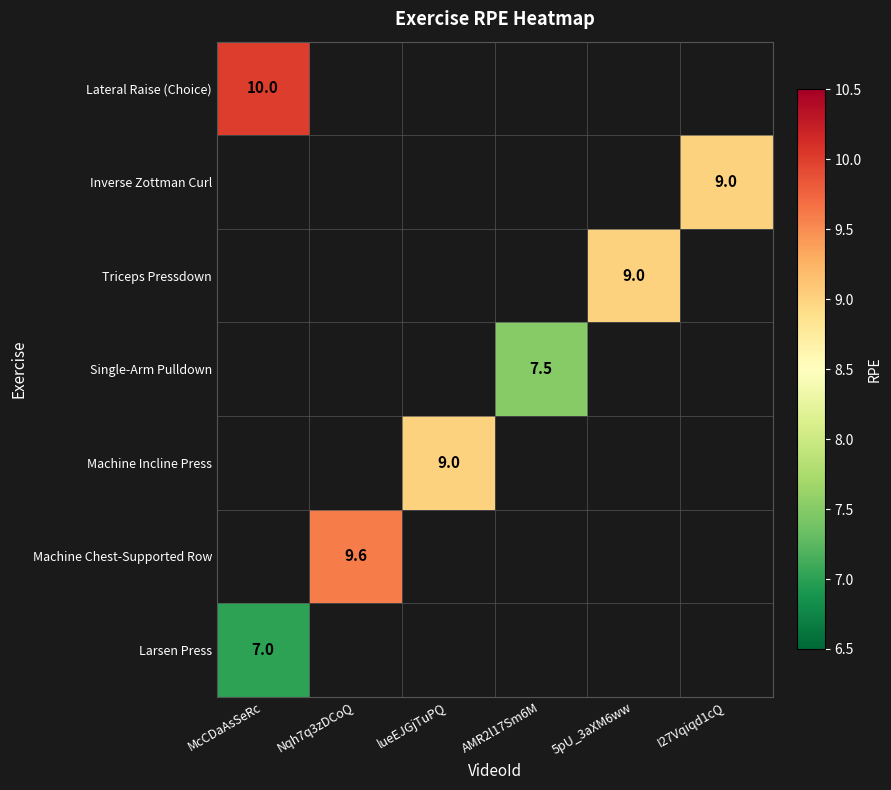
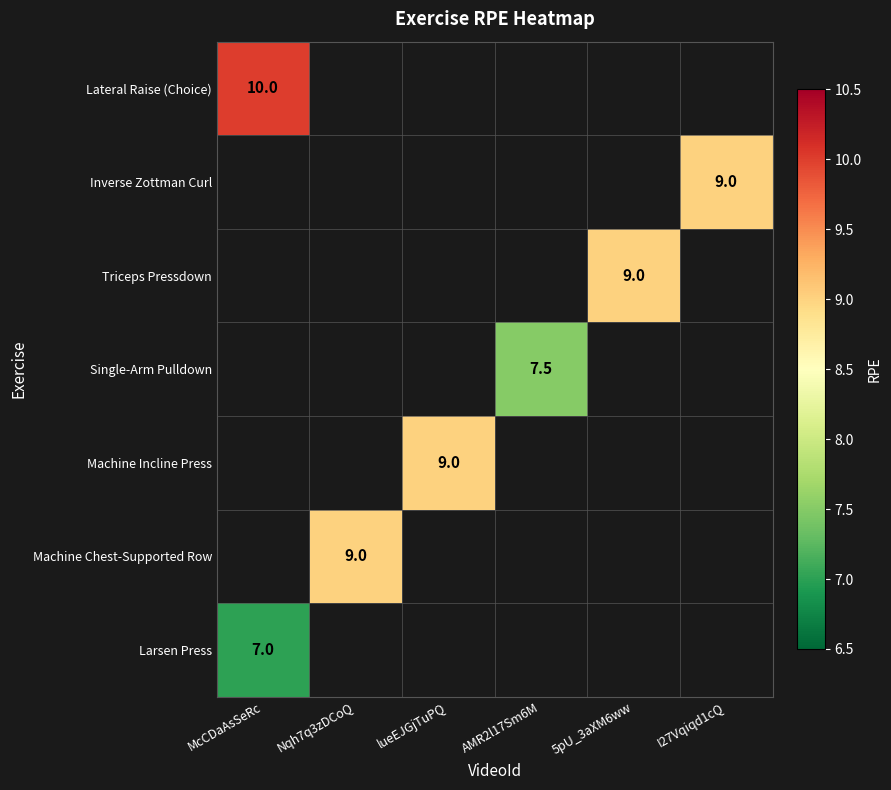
  {
    "Lateral Raise (Choice)": {
      "McCDaAsSeRc": 10.0
    },
    "Inverse Zottman Curl": {
      "I27Vqiqd1cQ": 9.0
    },
    "Triceps Pressdown": {
      "5pU_3aXM6ww": 9.0
    },
    "Single-Arm Pulldown": {
      "AMR2l17Sm6M": 7.5
    },
    "Machine Incline Press": {
      "lueEJGjTuPQ": 9.0
    },
    "Machine Chest-Supported Row": {
-     "Nqh7q3zDCoQ": 9.6
+     "Nqh7q3zDCoQ": 9.0
    },
    "Larsen Press": {
      "McCDaAsSeRc": 7.0
    }
  }
